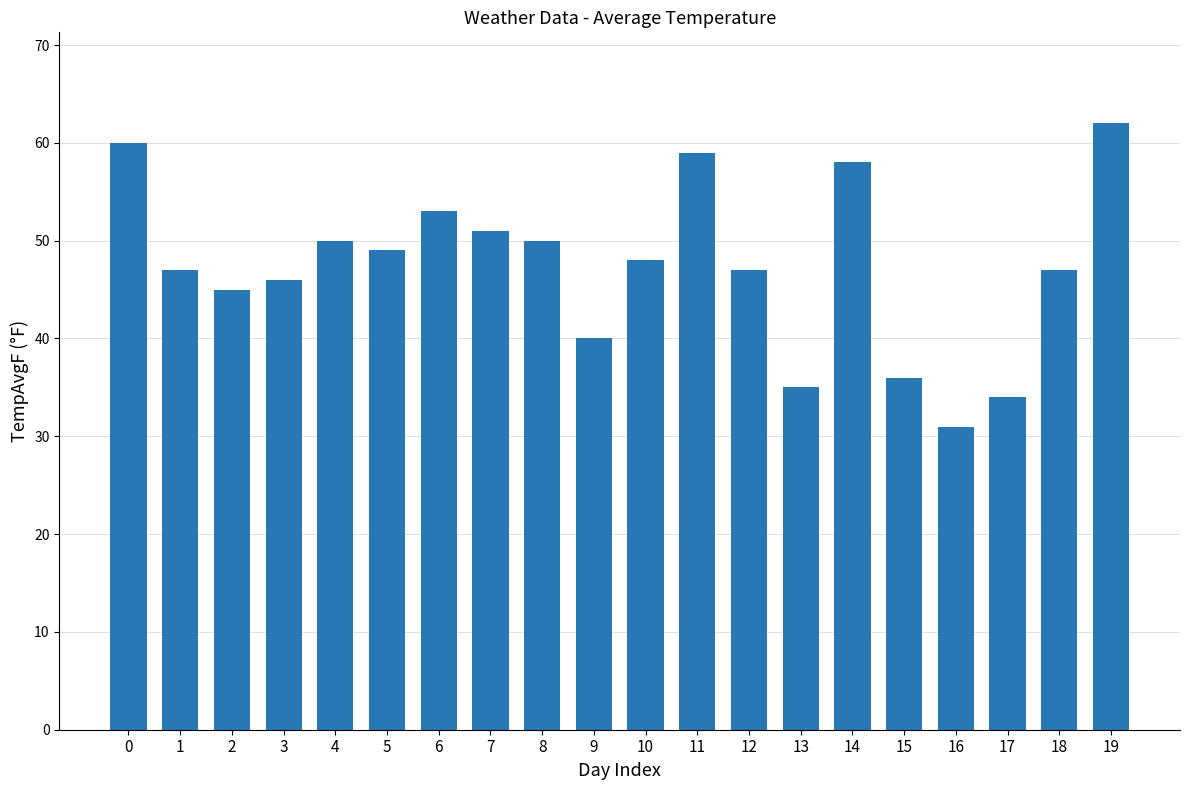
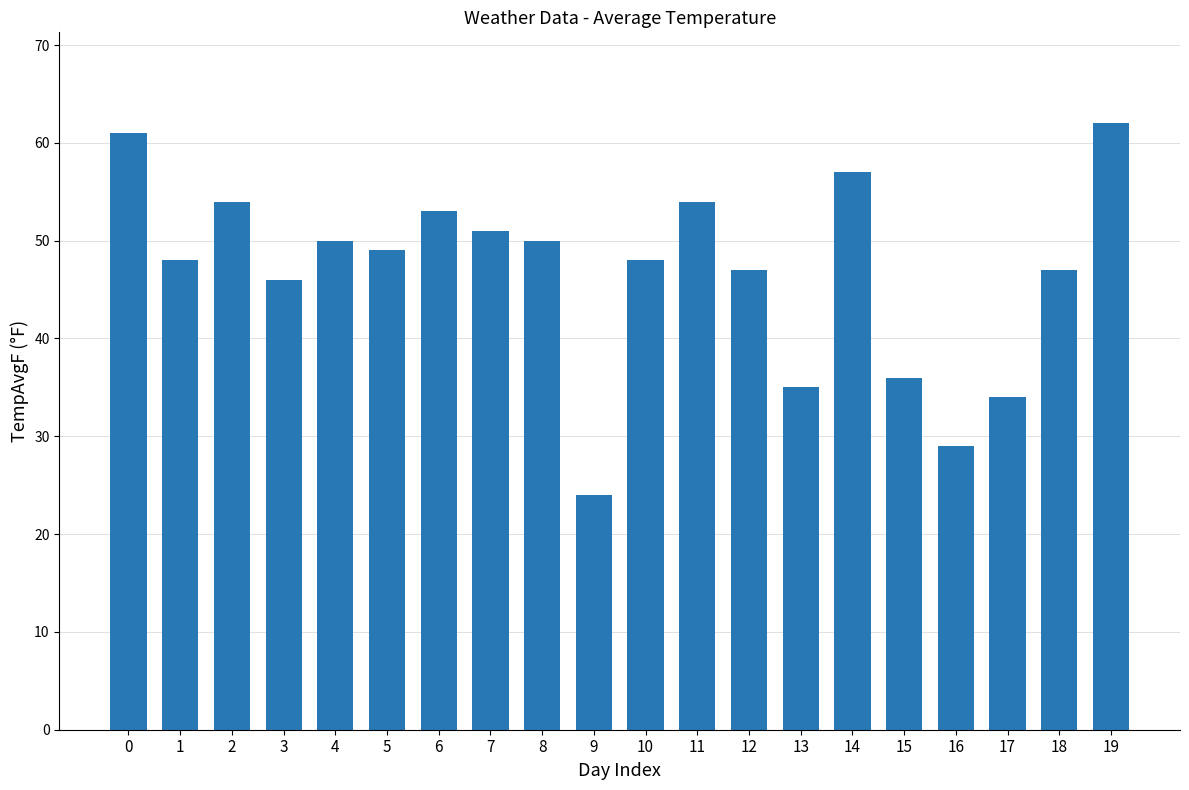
  {
-   "0": 60,
-   "1": 47,
-   "2": 45,
+   "0": 61,
+   "1": 48,
+   "2": 54,
    "3": 46,
    "4": 50,
    "5": 49,
    "6": 53,
    "7": 51,
    "8": 50,
-   "9": 40,
+   "9": 24,
    "10": 48,
-   "11": 59,
+   "11": 54,
    "12": 47,
    "13": 35,
-   "14": 58,
+   "14": 57,
    "15": 36,
-   "16": 31,
+   "16": 29,
    "17": 34,
    "18": 47,
    "19": 62
  }
